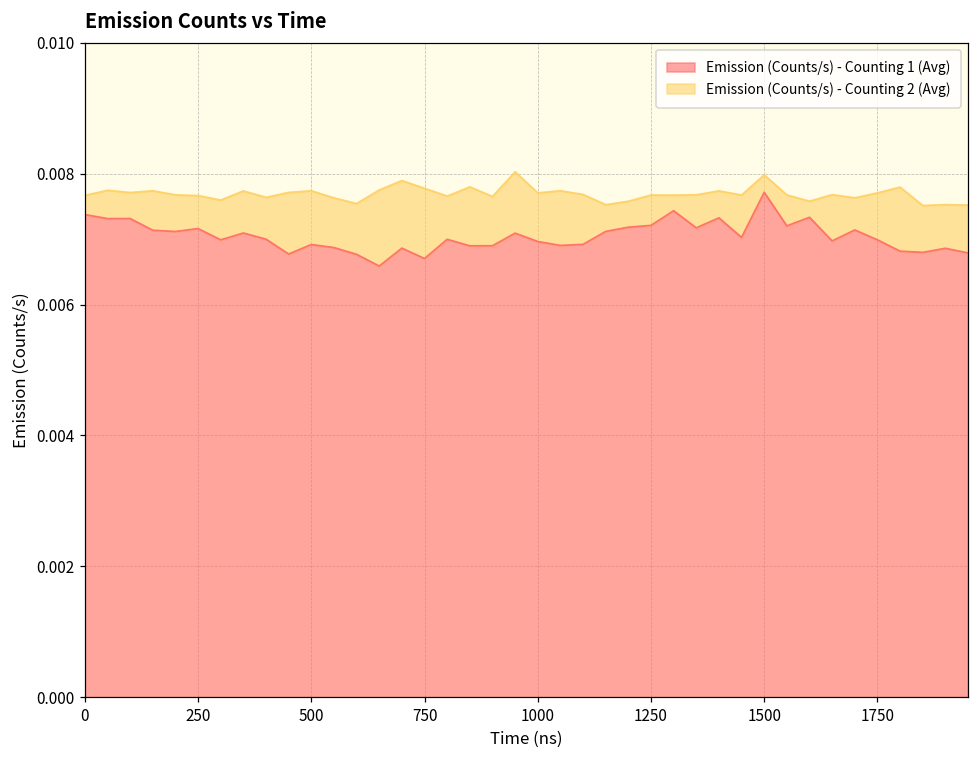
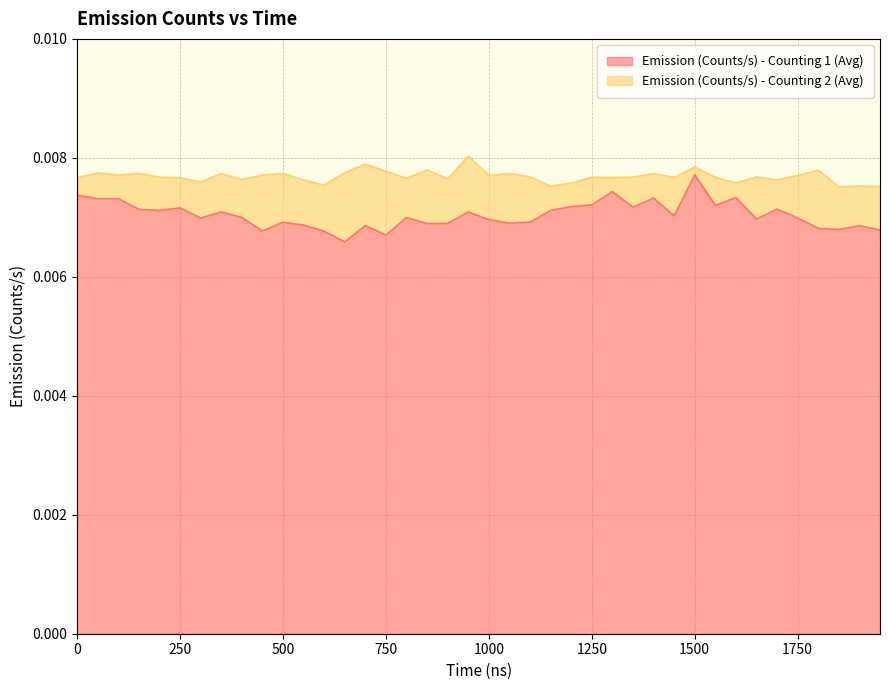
  {
    "Emission (Counts/s) - Counting 1 (Avg)": {
      "0": 0.0074,
      "250": 0.0072,
      "500": 0.0069,
      "750": 0.0067,
      "1000": 0.0070,
      "1250": 0.0072,
      "1500": 0.0077,
      "1750": 0.0070
    },
    "Emission (Counts/s) - Counting 2 (Avg)": {
      "0": 0.0077,
      "250": 0.0077,
      "500": 0.0077,
      "750": 0.0078,
      "1000": 0.0077,
      "1250": 0.0077,
-     "1500": 0.0080,
+     "1500": 0.0078,
      "1750": 0.0077
    }
  }
